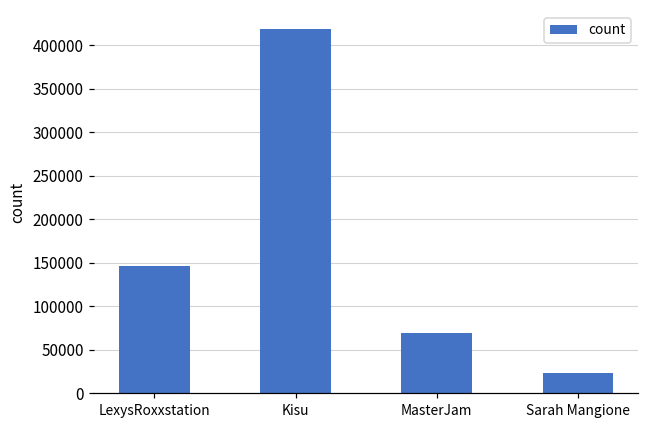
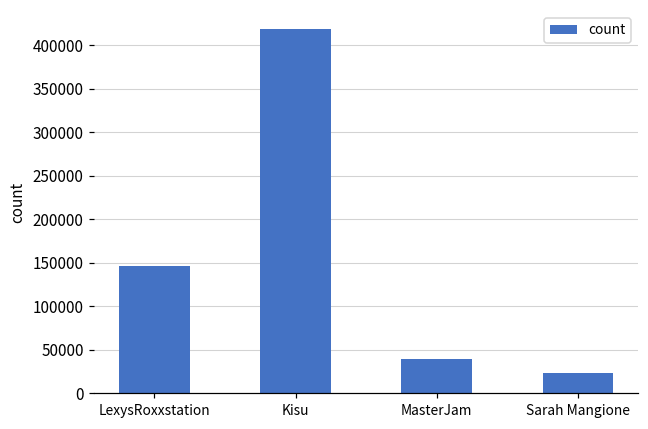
  {
    "LexysRoxxstation": 150000,
    "Kisu": 420000,
-   "MasterJam": 70000,
+   "MasterJam": 40000,
    "Sarah Mangione": 20000
  }
